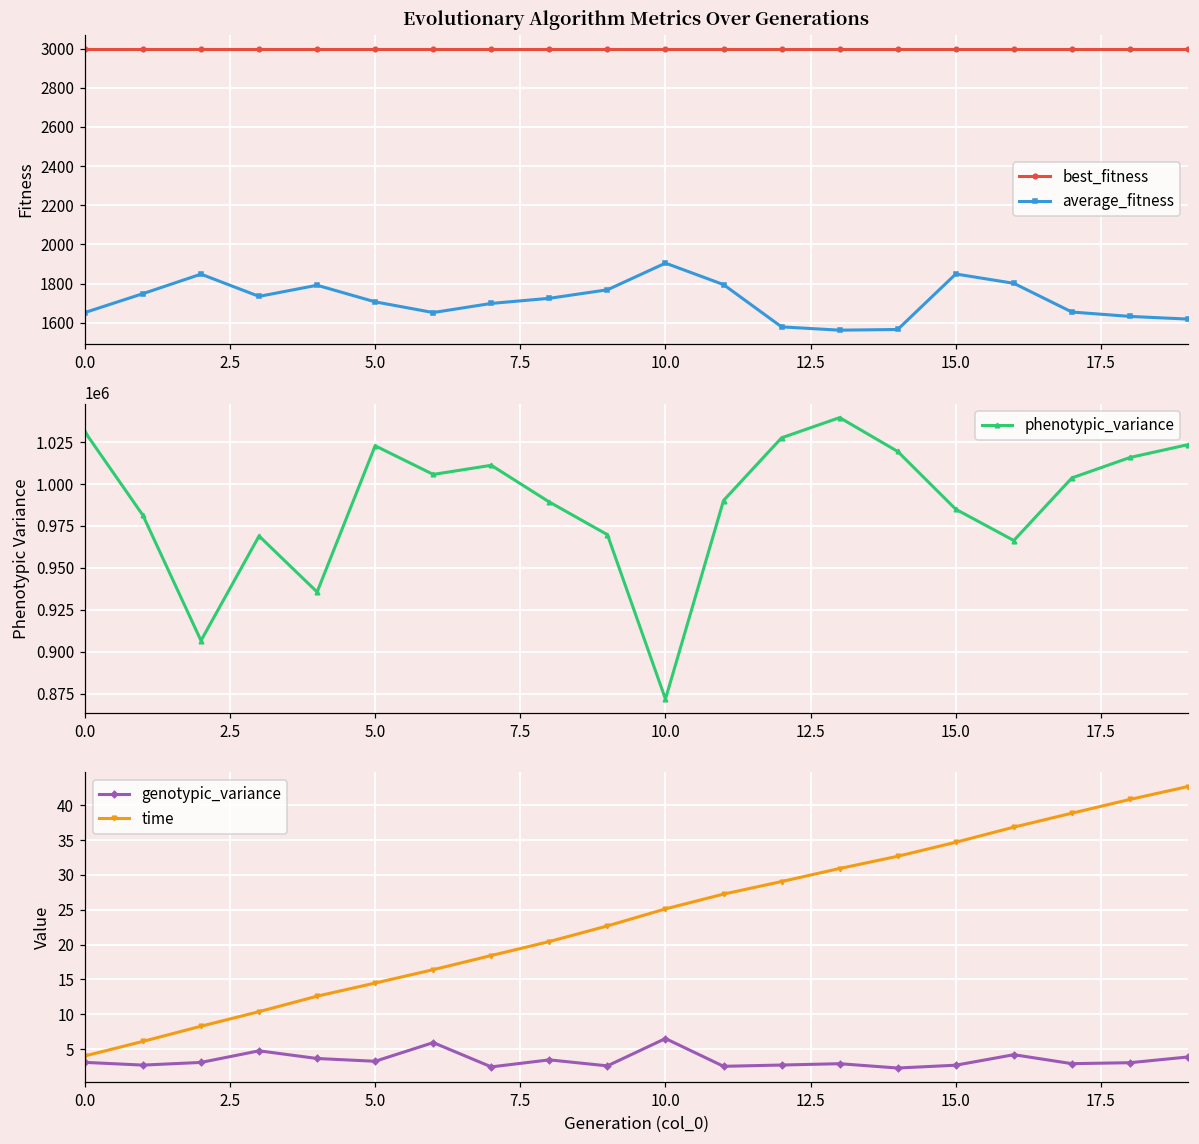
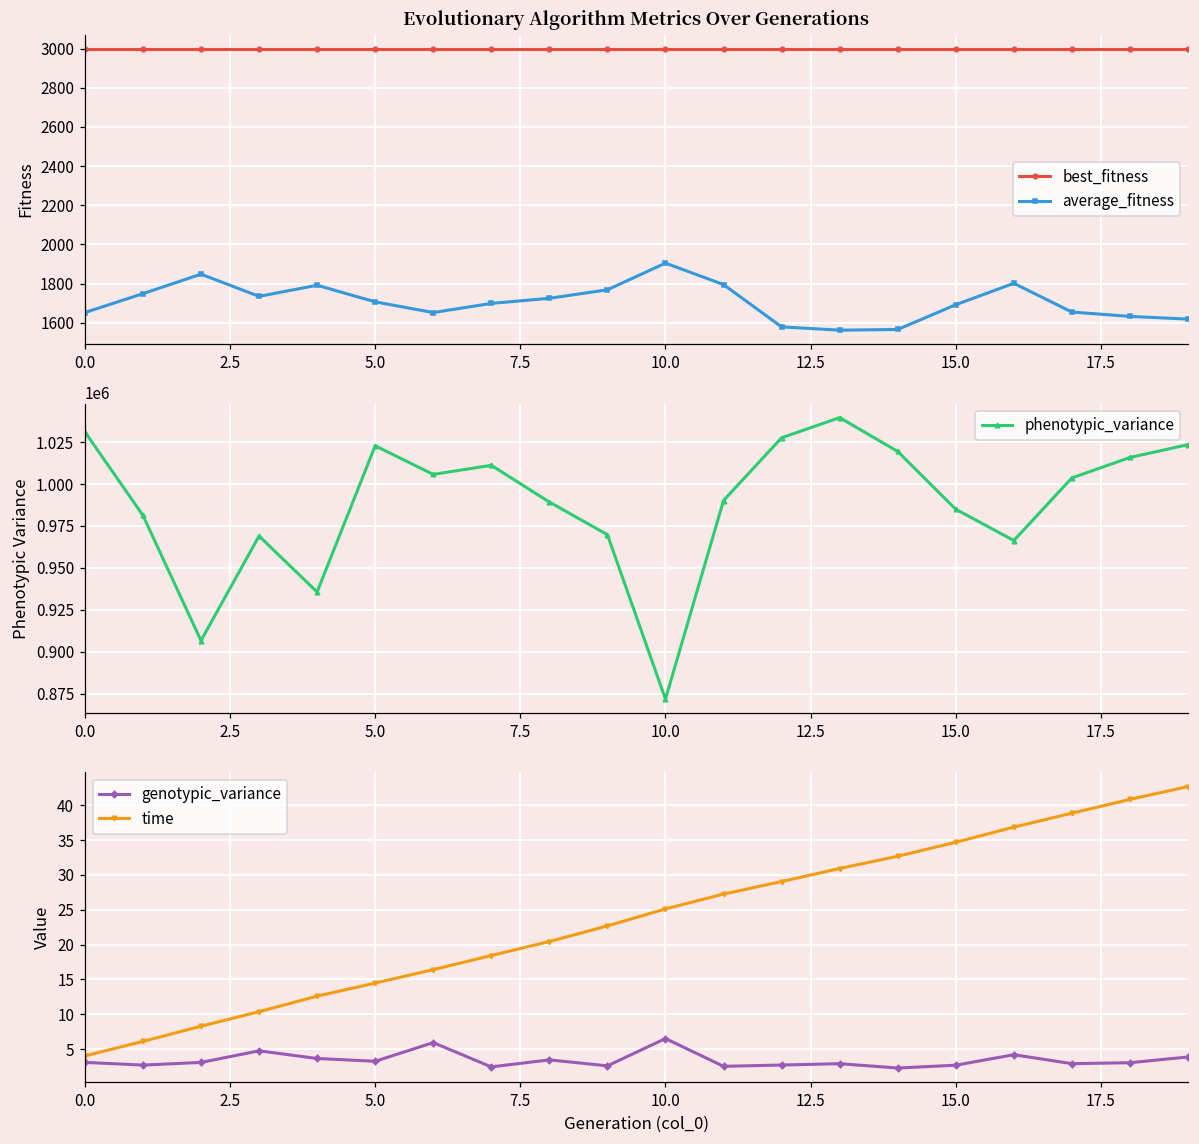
  {
    "Evolutionary Algorithm Metrics Over Generations": {
      "best_fitness": {
        "0.0": 3000,
        "5.0": 3000,
        "10.0": 3000,
        "15.0": 3000
      },
      "average_fitness": {
        "0.0": 1650,
        "5.0": 1710,
        "10.0": 1900,
-       "15.0": 1850
+       "15.0": 1690
      }
    }
  }
